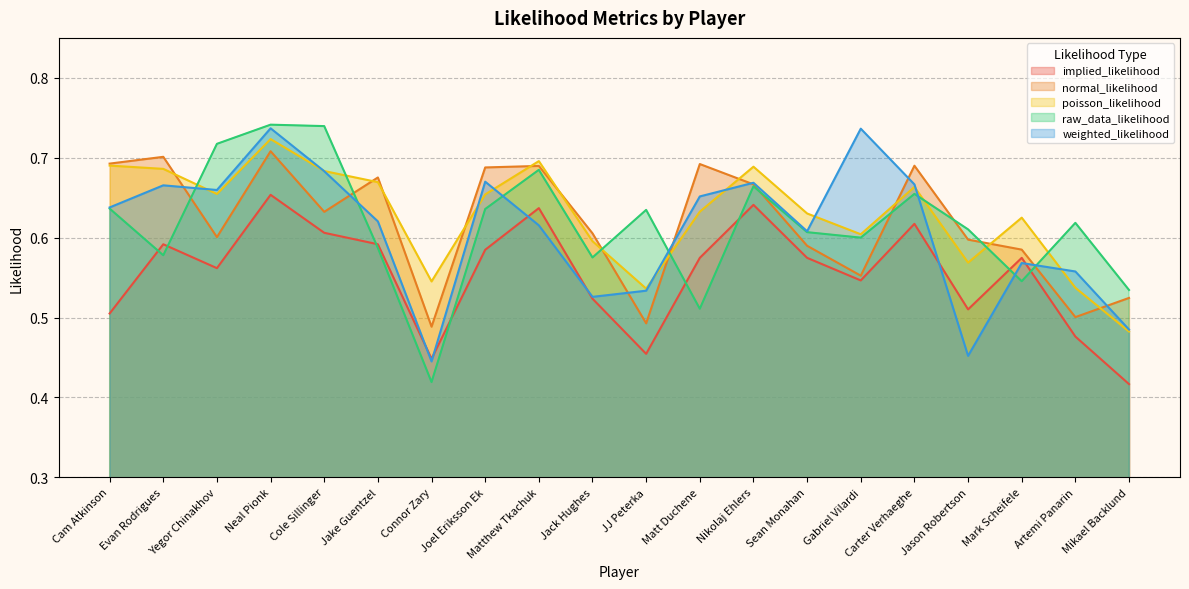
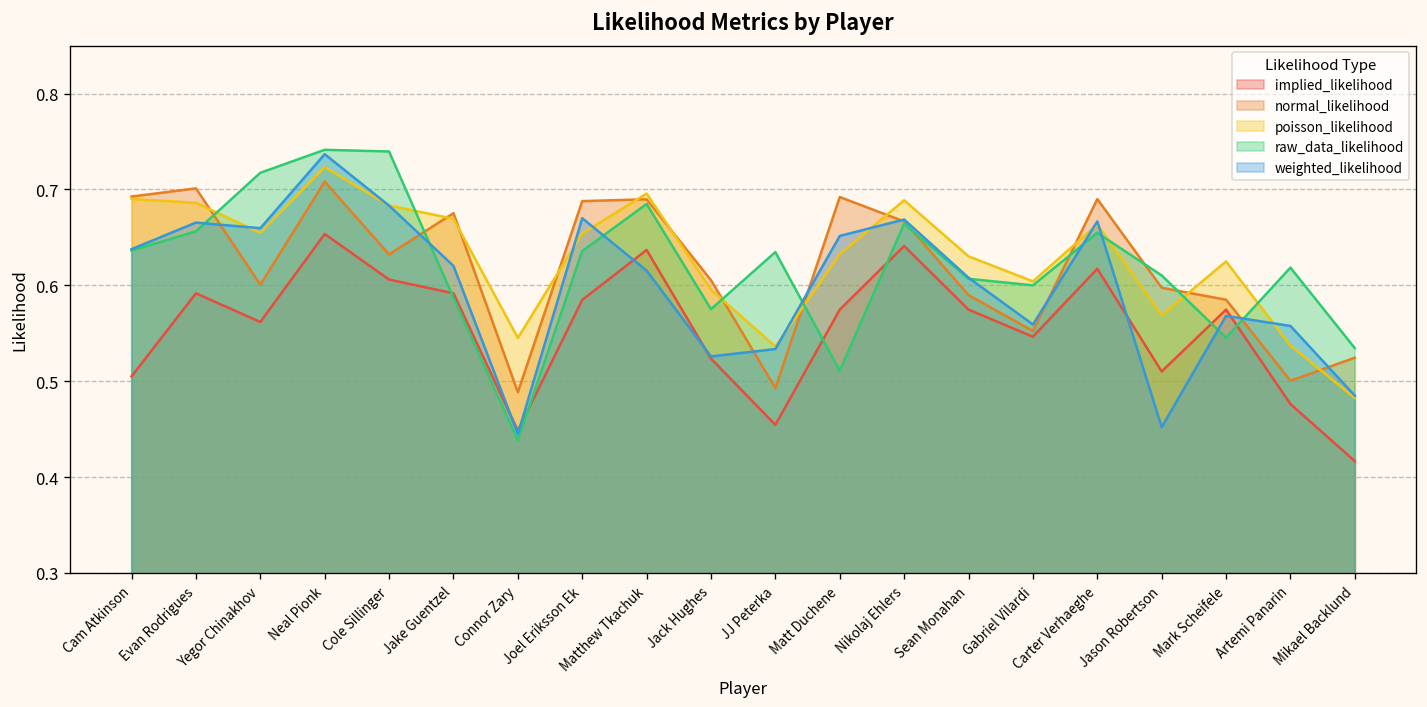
  {
    "raw_data_likelihood": {
-     "Evan Rodrigues": 0.58,
+     "Evan Rodrigues": 0.66,
      "Yegor Chinakhov": 0.72,
      "Neal Pionk": 0.74,
      "Cole Sillinger": 0.74,
      "Jake Guentzel": 0.59,
-     "Connor Zary": 0.42,
+     "Connor Zary": 0.44,
      "Joel Eriksson Ek": 0.64,
      "Matthew Tkachuk": 0.68,
      "Jack Hughes": 0.58,
      "JJ Peterka": 0.63,
      "Matt Duchene": 0.51,
      "Gabriel Vilardi": 0.60,
      "Carter Verhaeghe": 0.65,
      "Jason Robertson": 0.61,
      "Mark Scheifele": 0.55,
      "Artemi Panarin": 0.62,
      "Mikael Backlund": 0.53
    },
    "weighted_likelihood": {
      "Evan Rodrigues": 0.67,
      "Yegor Chinakhov": 0.66,
      "Neal Pionk": 0.74,
      "Jake Guentzel": 0.62,
      "Connor Zary": 0.45,
      "Joel Eriksson Ek": 0.67,
      "Matthew Tkachuk": 0.62,
      "Matt Duchene": 0.65,
-     "Gabriel Vilardi": 0.74,
+     "Gabriel Vilardi": 0.56,
      "Jason Robertson": 0.45,
      "Mark Scheifele": 0.57,
      "Artemi Panarin": 0.56
    }
  }
